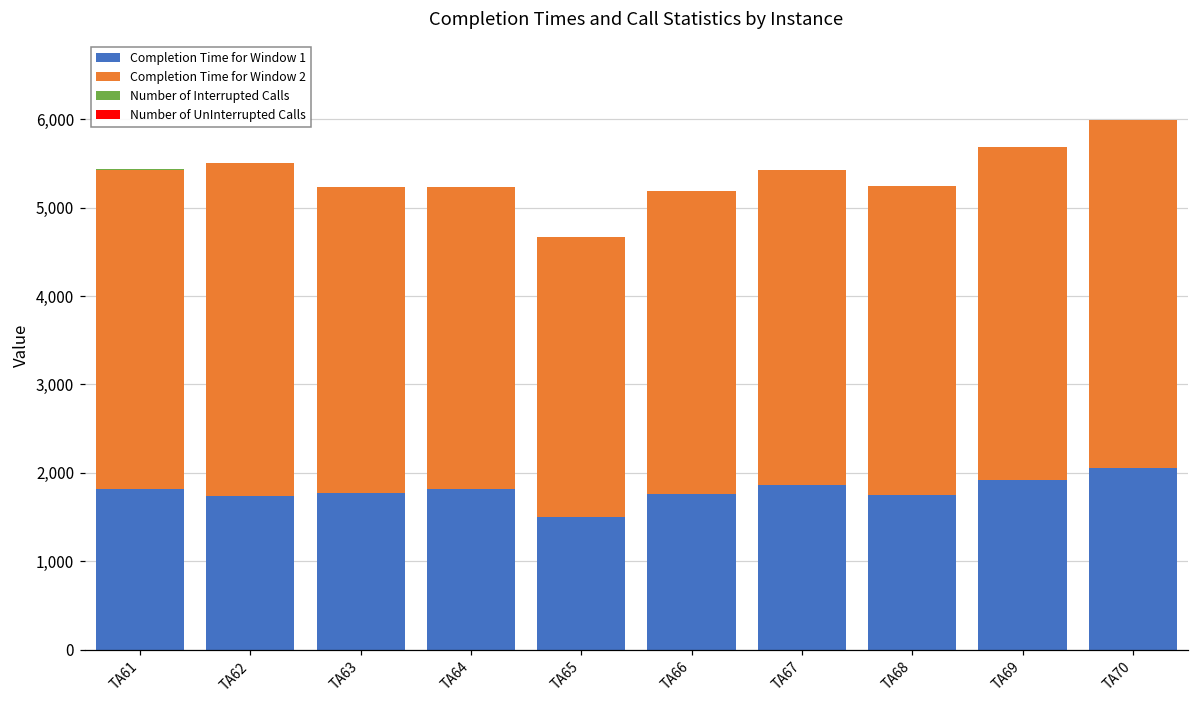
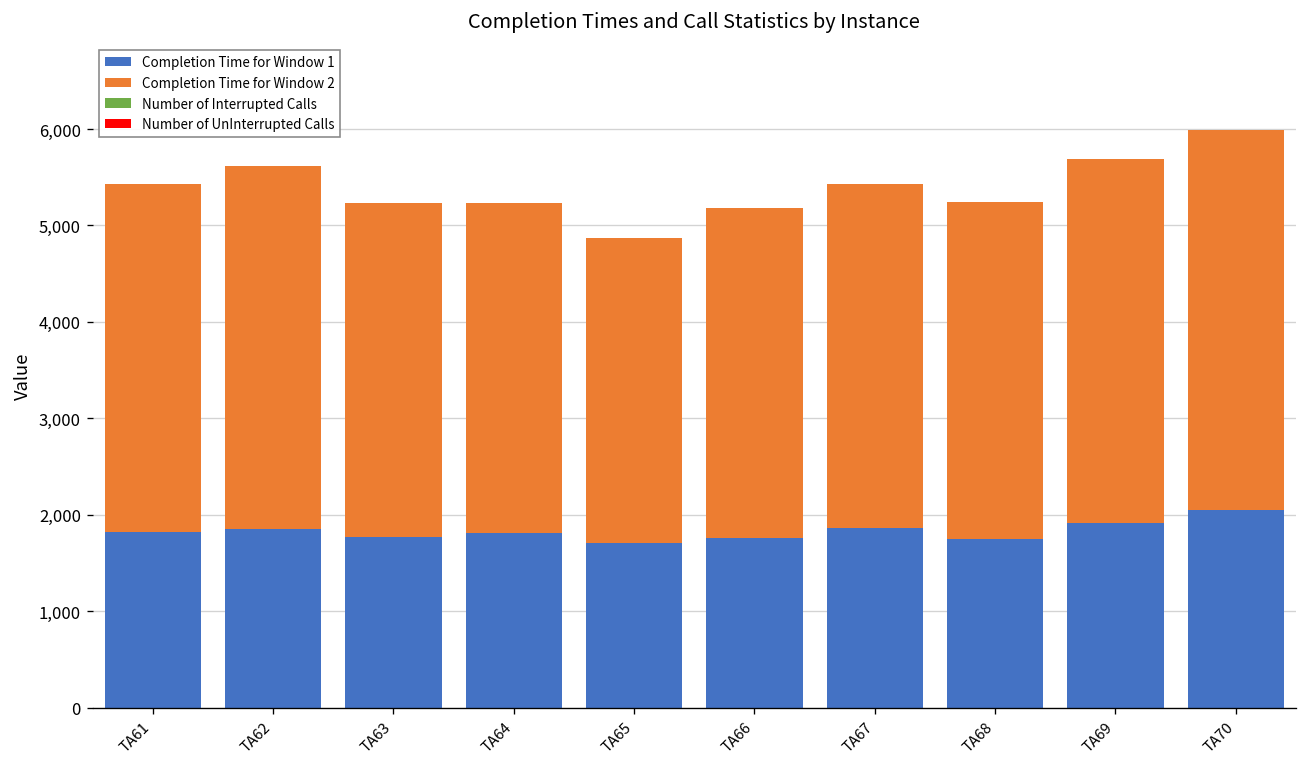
  {
    "Completion Time for Window 1": {
      "TA61": "1,800",
-     "TA62": "1,700",
+     "TA62": "1,900",
      "TA63": "1,800",
      "TA64": "1,800",
-     "TA65": "1,500",
+     "TA65": "1,700",
      "TA66": "1,800",
      "TA67": "1,900",
      "TA68": "1,800",
      "TA69": "1,900",
      "TA70": "2,100"
    }
  }
